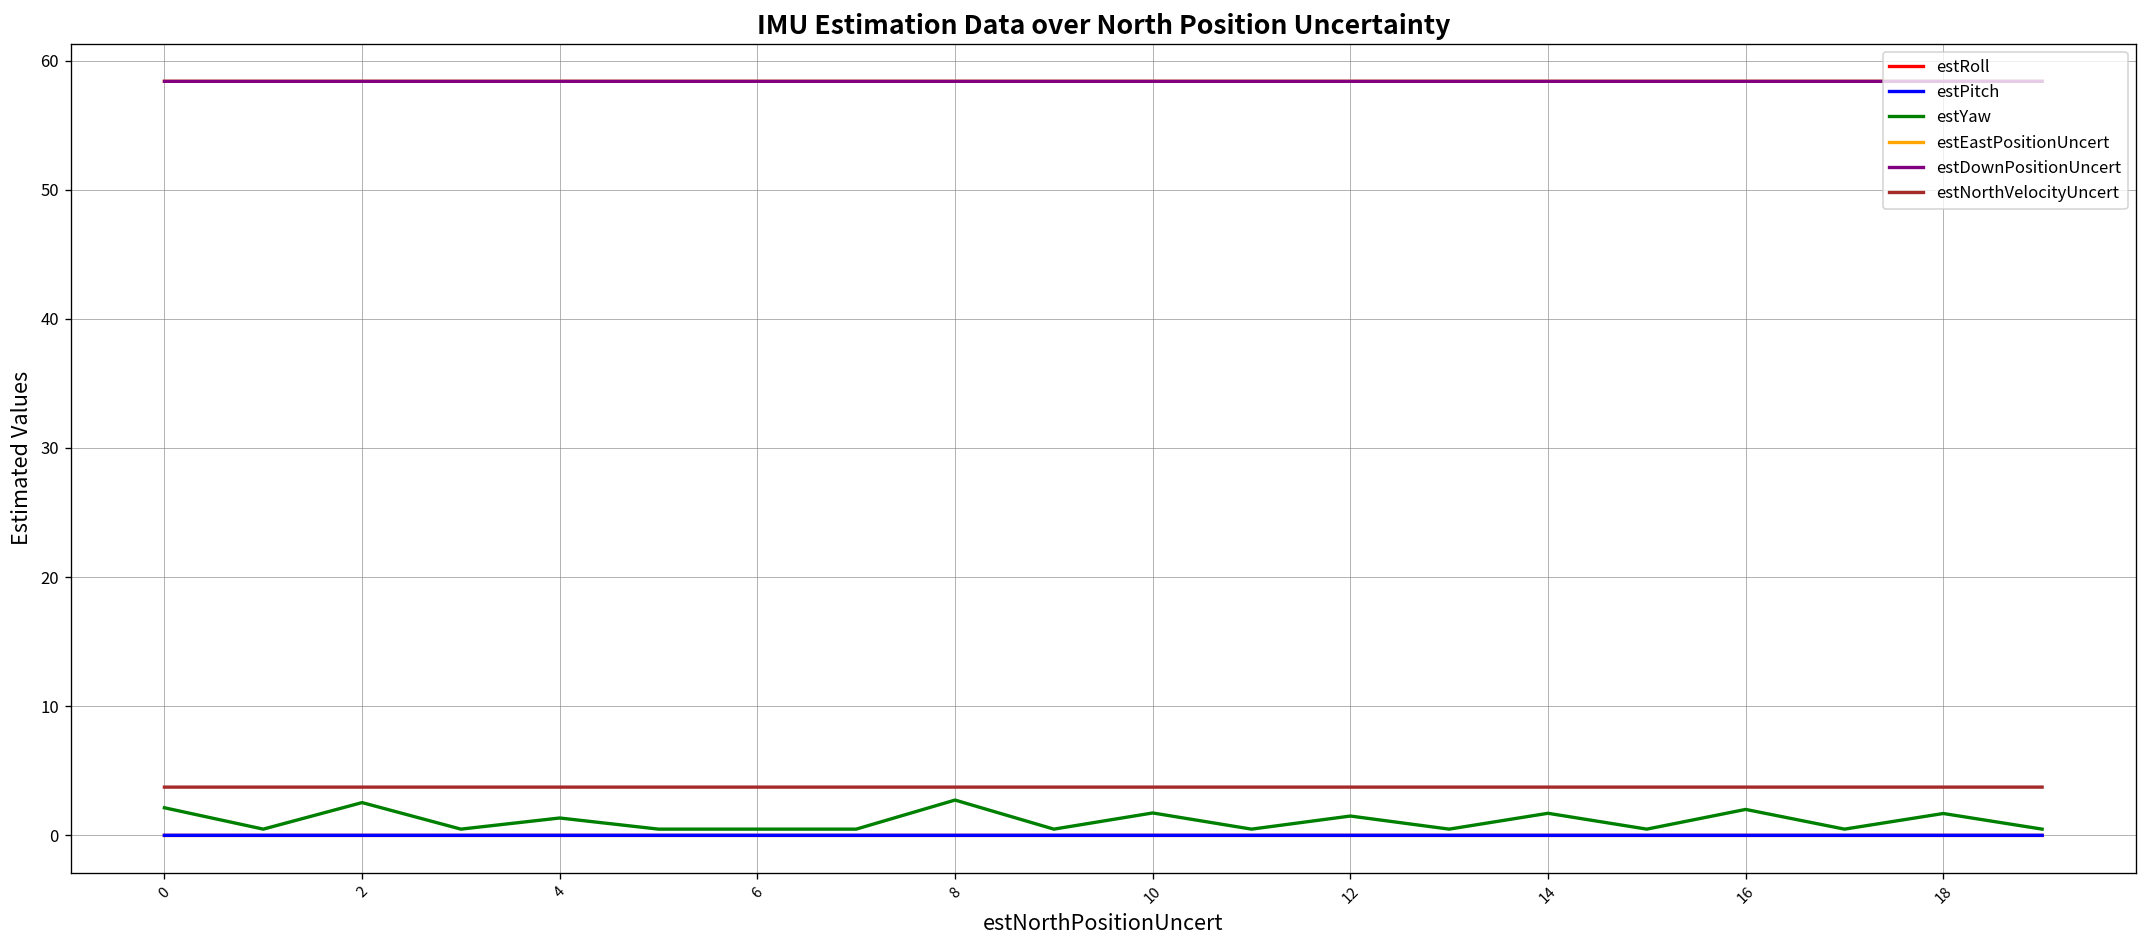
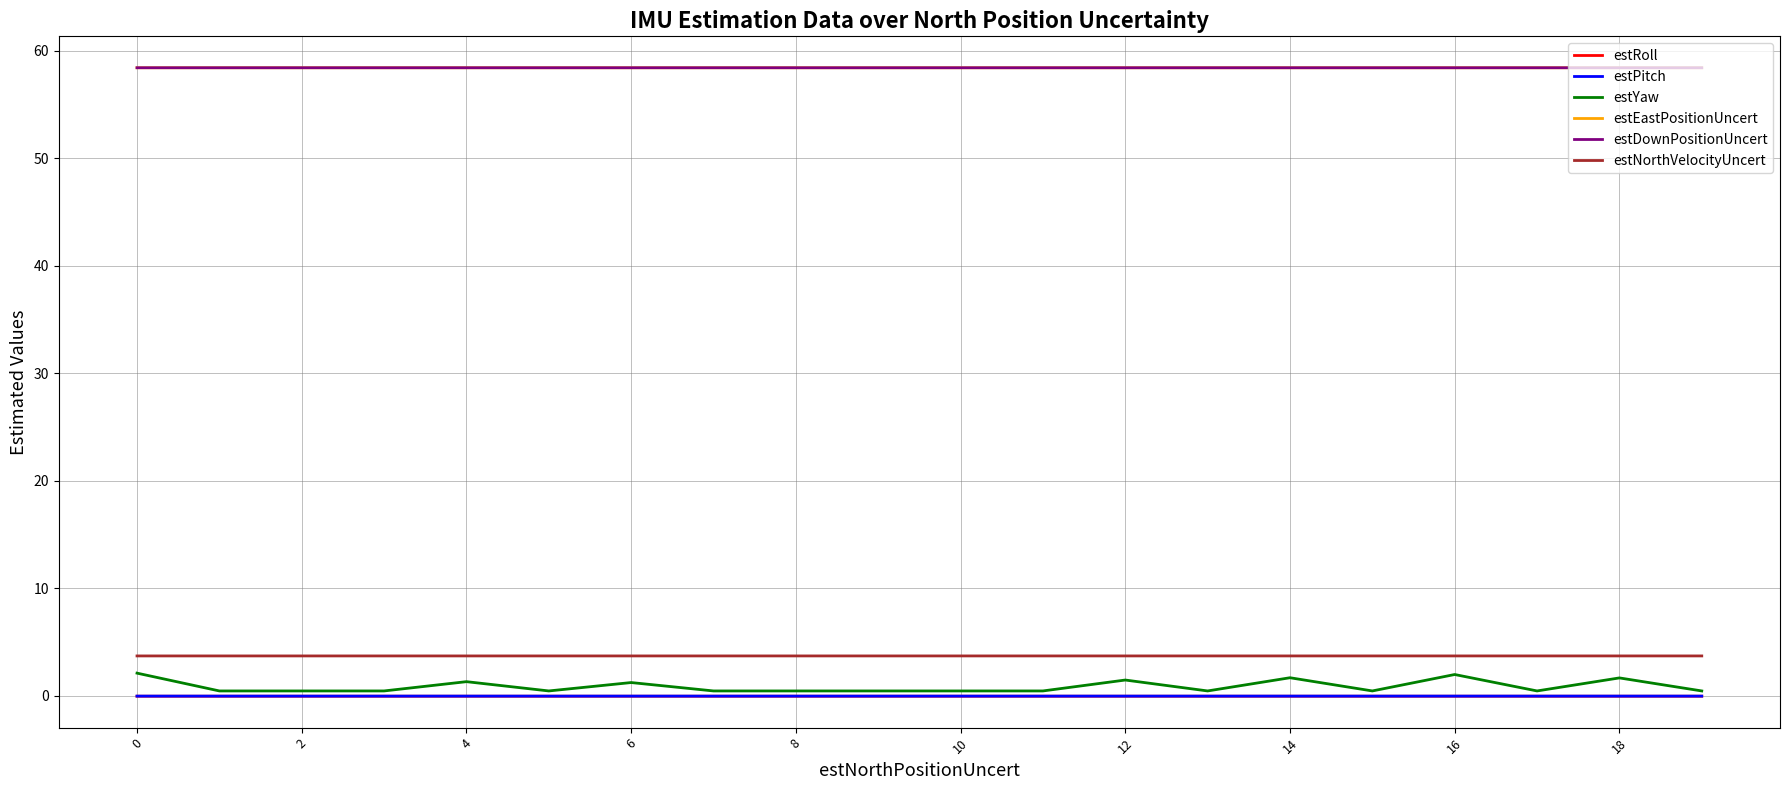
  {
    "estPitch": {
      "0": 0.0,
      "2": 0.0,
      "4": 0.0,
      "6": 0.0,
      "8": 0.0,
      "10": 0.0,
      "12": 0.0,
      "14": 0.0,
      "16": 0.0,
      "18": 0.0
    },
    "estYaw": {
      "0": 2.1,
-     "2": 2.5,
+     "2": 0.5,
      "4": 1.3,
-     "6": 0.5,
-     "8": 2.7,
-     "10": 1.7,
+     "6": 1.2,
+     "8": 0.5,
+     "10": 0.5,
      "12": 1.5,
      "14": 1.7,
      "16": 2.0,
      "18": 1.7
    },
    "estDownPositionUncert": {
      "0": 58.4,
      "2": 58.4,
      "4": 58.4,
      "6": 58.4,
      "8": 58.4,
      "10": 58.4,
      "12": 58.4,
      "14": 58.4,
      "16": 58.4
    },
    "estNorthVelocityUncert": {
      "0": 3.7,
      "2": 3.7,
      "4": 3.7,
      "6": 3.7,
      "8": 3.7,
      "10": 3.7,
      "12": 3.7,
      "14": 3.7,
      "16": 3.7,
      "18": 3.7
    }
  }
